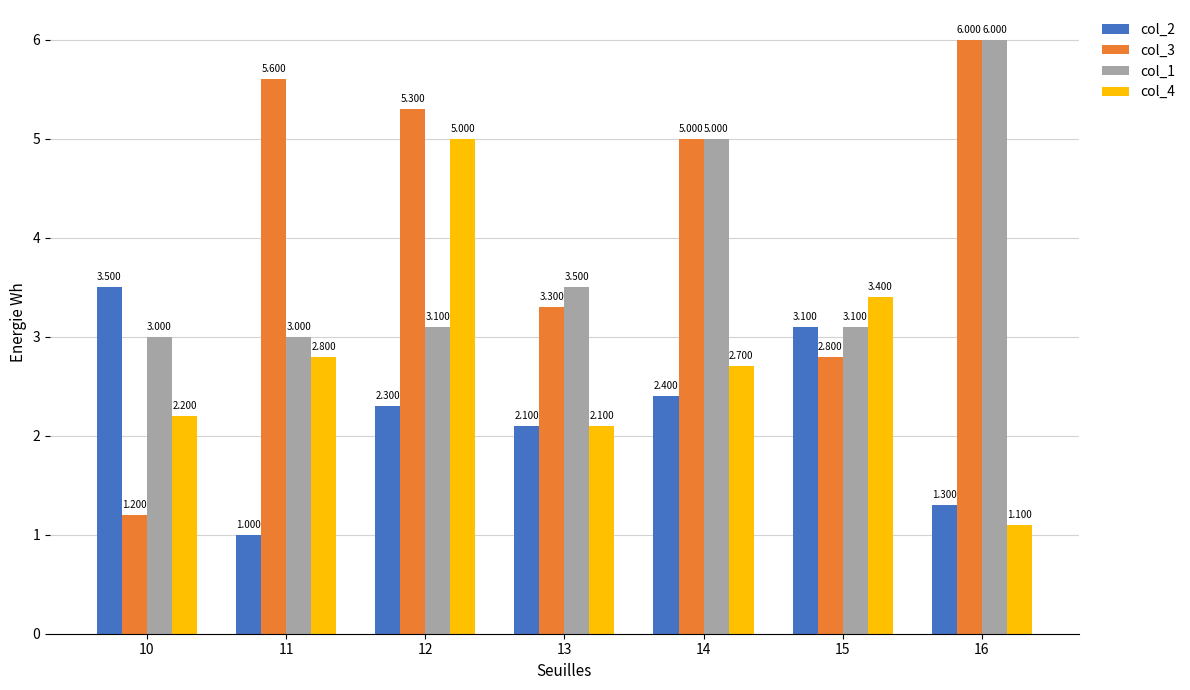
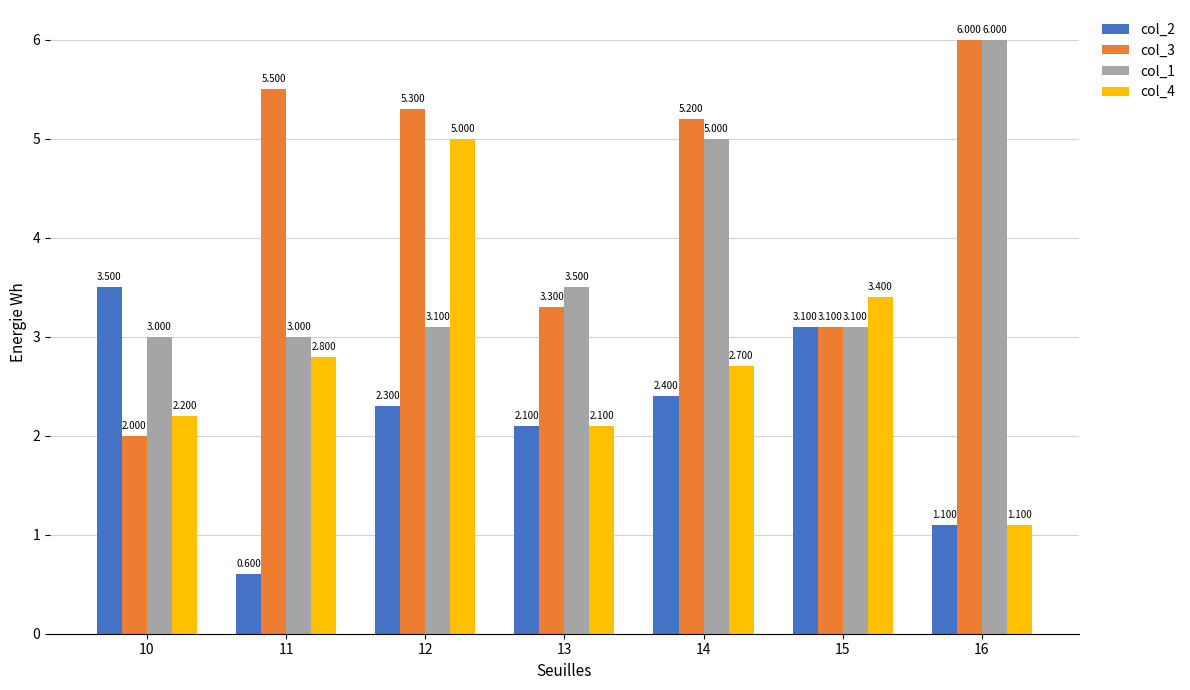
  {
    "col_2": {
      "10": 3.500,
-     "11": 1.000,
+     "11": 0.600,
      "12": 2.300,
      "13": 2.100,
      "14": 2.400,
      "15": 3.100,
-     "16": 1.300
+     "16": 1.100
    },
    "col_3": {
-     "10": 1.200,
-     "11": 5.600,
+     "10": 2.000,
+     "11": 5.500,
      "12": 5.300,
      "13": 3.300,
-     "14": 5.000,
-     "15": 2.800,
+     "14": 5.200,
+     "15": 3.100,
      "16": 6.000
    },
    "col_1": {
      "10": 3.000,
      "11": 3.000,
      "12": 3.100,
      "13": 3.500,
      "14": 5.000,
      "15": 3.100,
      "16": 6.000
    },
    "col_4": {
      "10": 2.200,
      "11": 2.800,
      "12": 5.000,
      "13": 2.100,
      "14": 2.700,
      "15": 3.400,
      "16": 1.100
    }
  }
